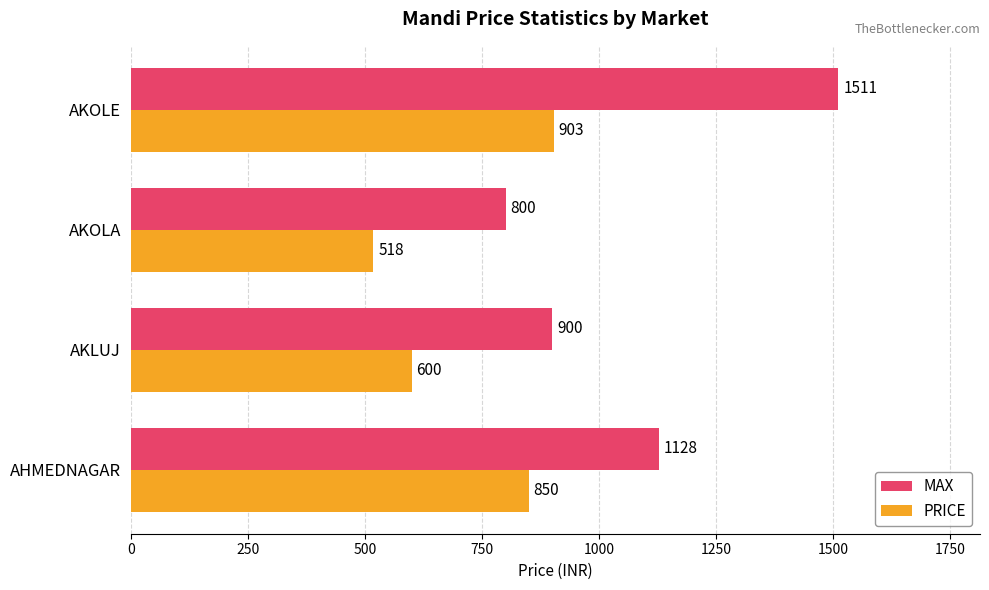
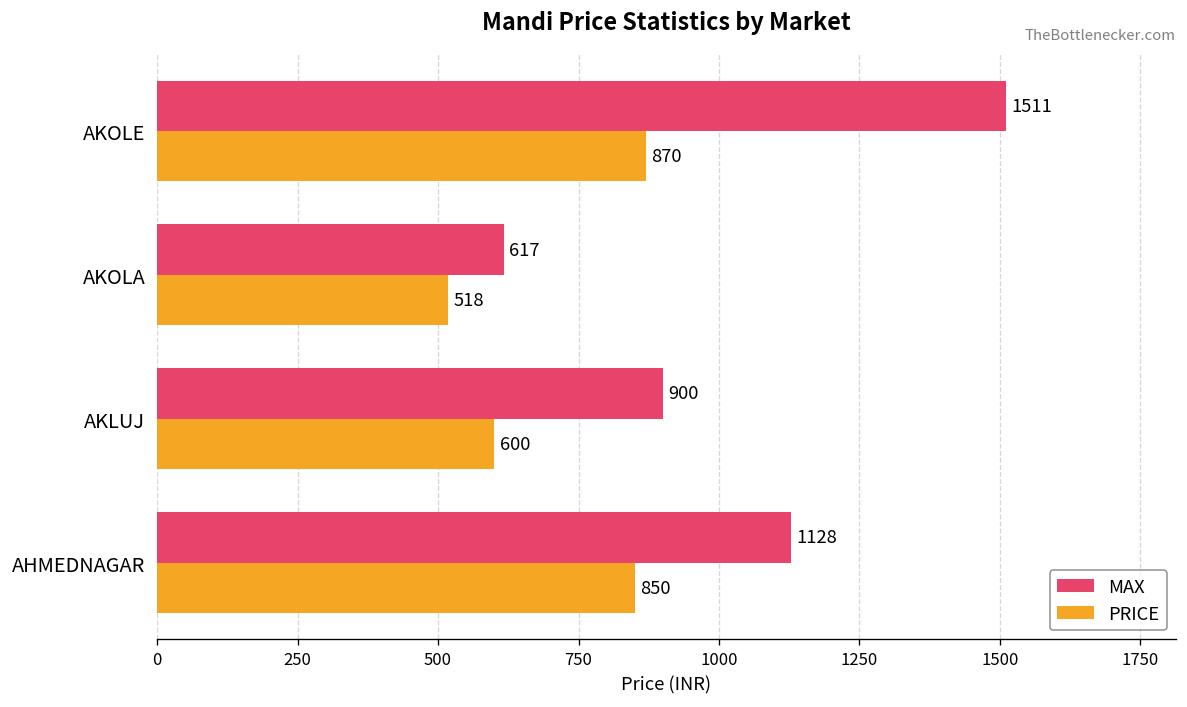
  {
    "MAX": {
      "AKOLE": 1511,
-     "AKOLA": 800,
+     "AKOLA": 617,
      "AKLUJ": 900,
      "AHMEDNAGAR": 1128
    },
    "PRICE": {
-     "AKOLE": 903,
+     "AKOLE": 870,
      "AKOLA": 518,
      "AKLUJ": 600,
      "AHMEDNAGAR": 850
    }
  }
